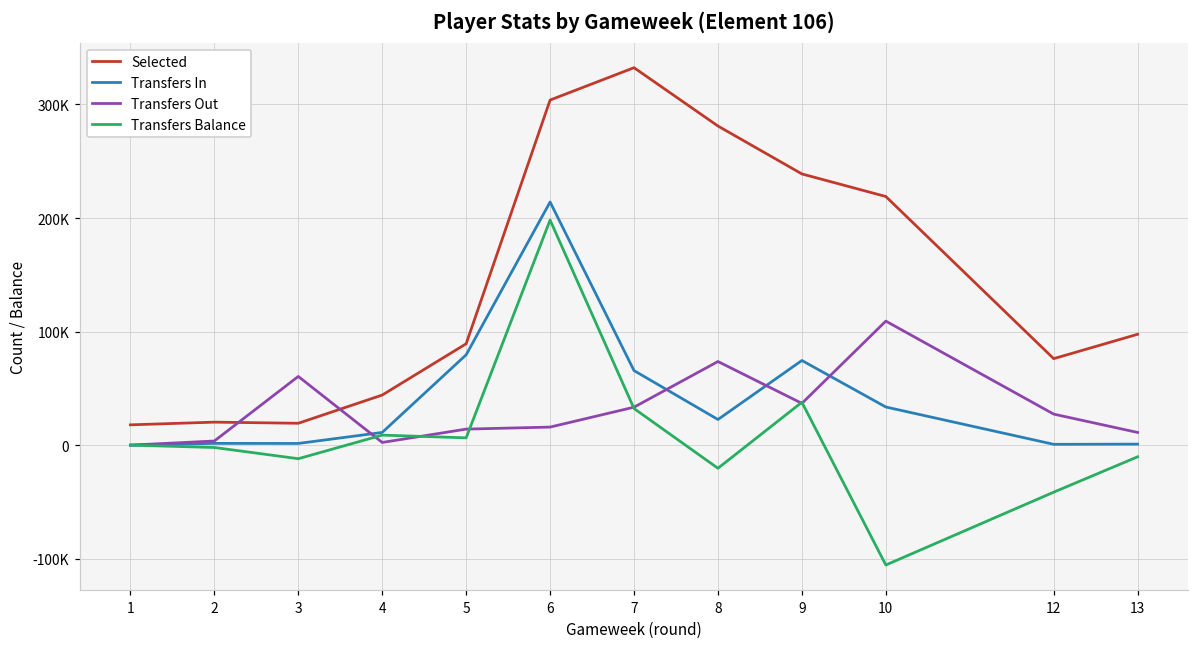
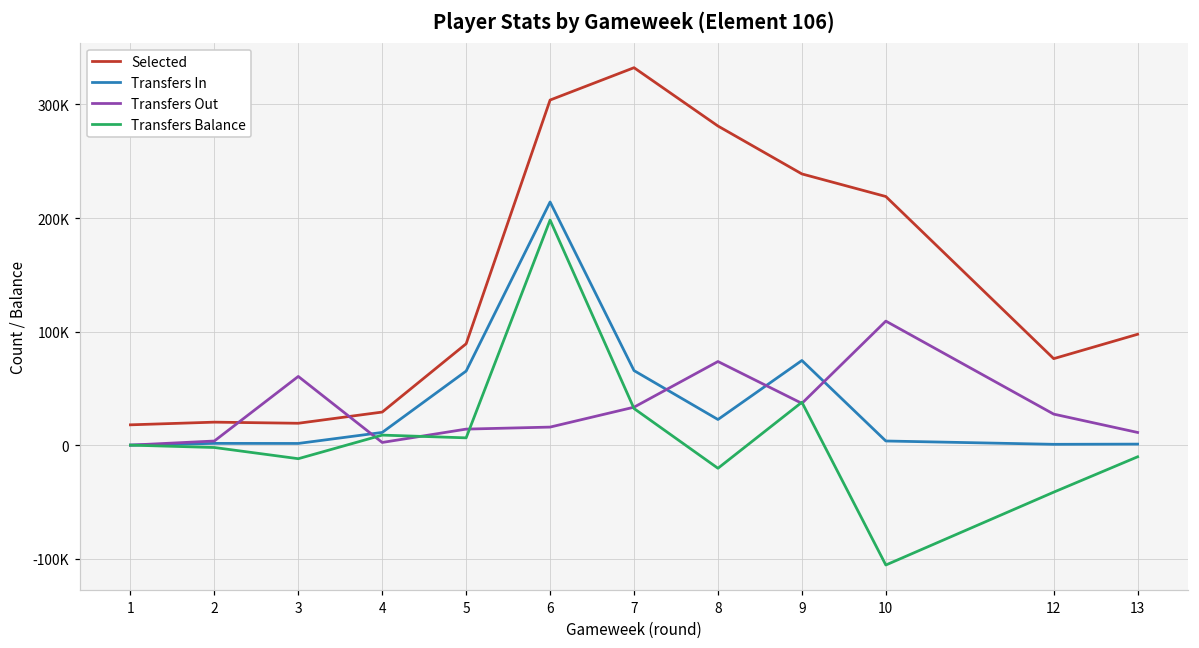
  {
    "Selected": {
      "1": 18000,
      "2": 20000,
      "3": 19000,
-     "4": 44000,
+     "4": 29000,
      "5": 89000,
      "6": 304000,
      "7": 332000,
      "8": 281000,
      "9": 239000,
      "10": 219000,
      "12": 76000,
      "13": 98000
    },
    "Transfers In": {
      "3": 1000,
-     "5": 80000,
+     "5": 65000,
      "6": 214000,
      "7": 66000,
      "8": 23000,
      "9": 75000,
-     "10": 34000,
+     "10": 4000,
      "12": 1000,
      "13": 1000
    },
    "Transfers Out": {
      "3": 61000,
      "4": 2000,
      "5": 14000,
      "6": 16000,
      "8": 74000,
      "10": 109000,
      "12": 27000,
      "13": 11000
    },
    "Transfers Balance": {
      "2": -2000,
      "3": -12000,
      "5": 6000,
      "6": 198000,
      "8": -20000,
      "10": -106000,
      "12": -41000,
      "13": -10000
    }
  }
